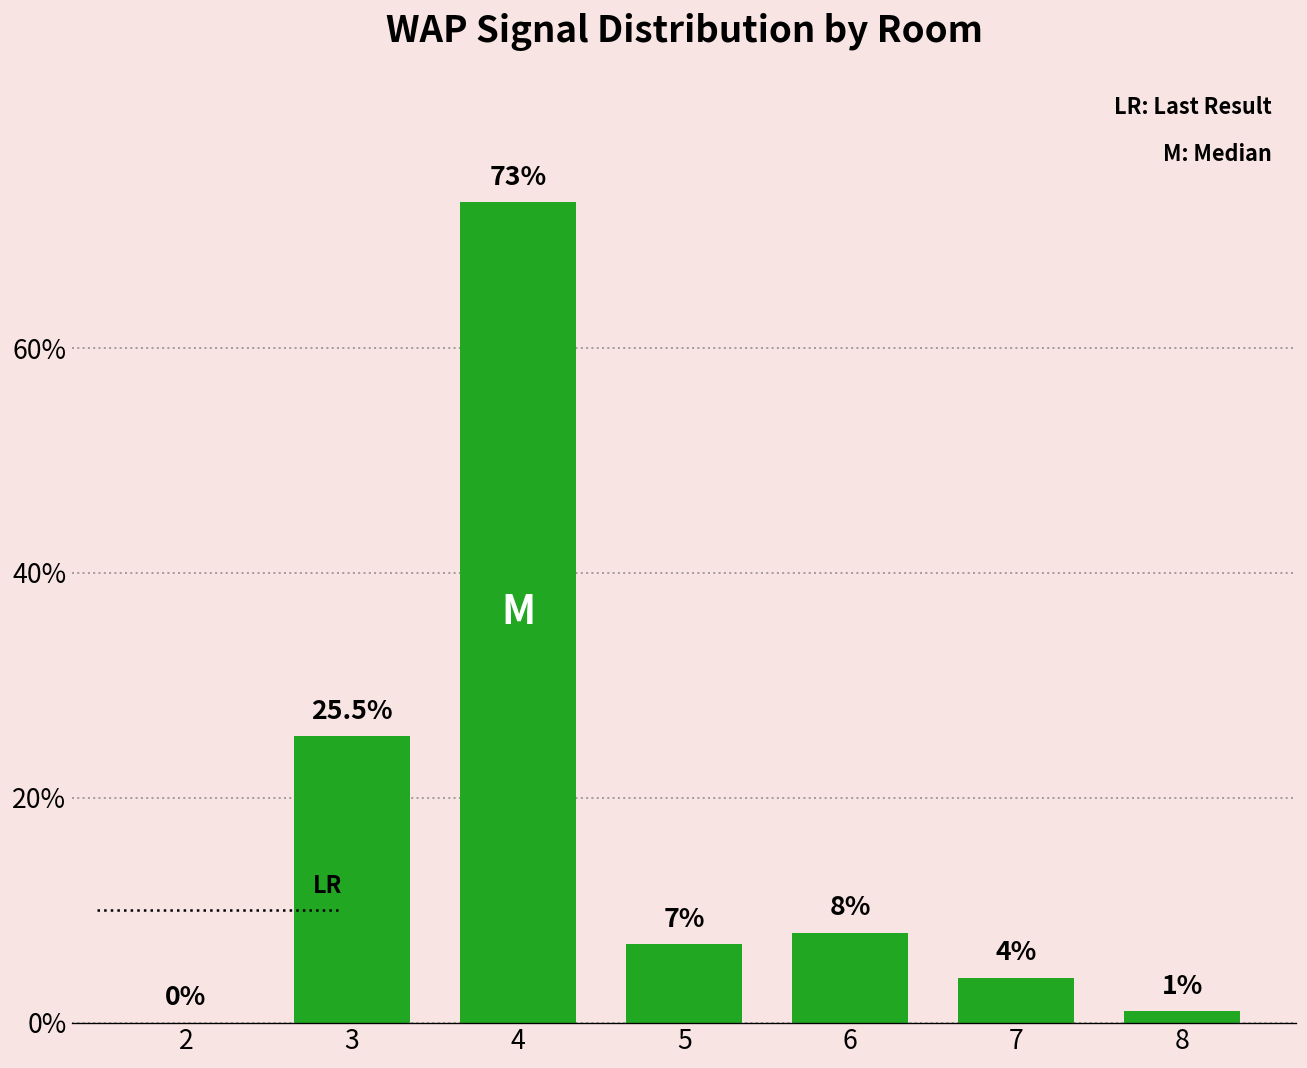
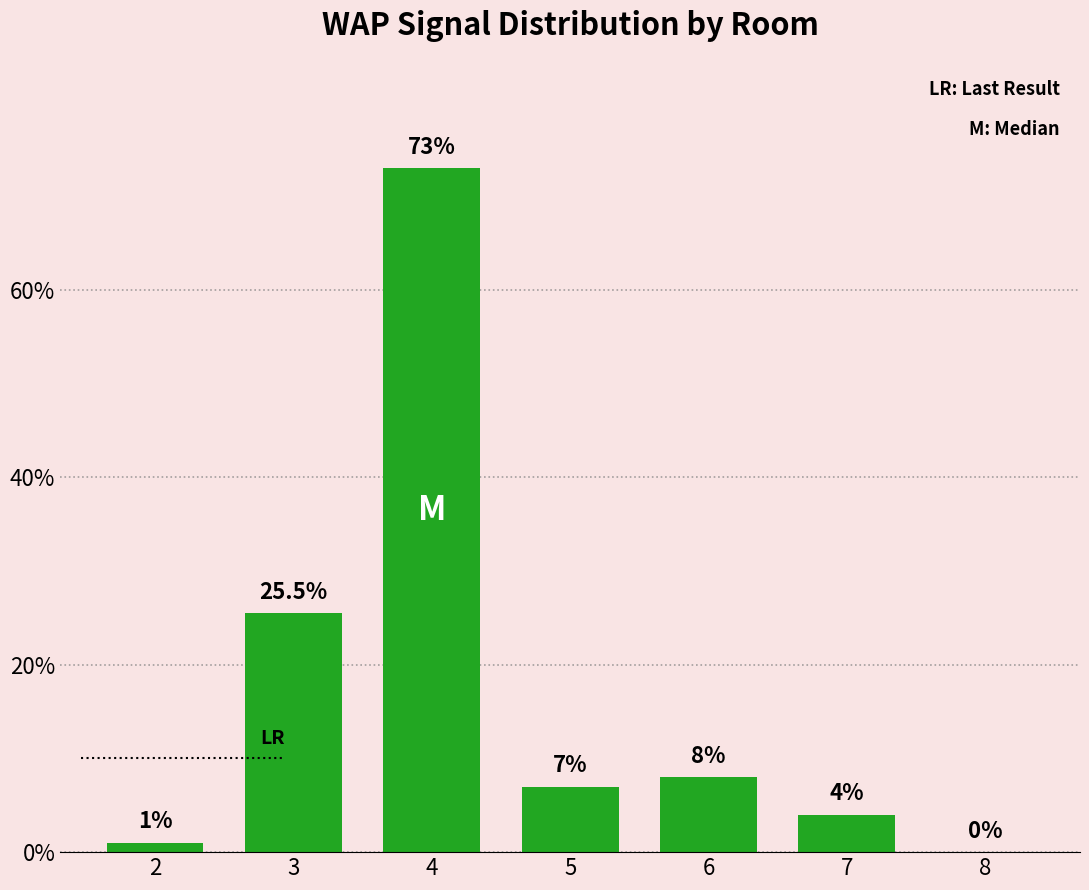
  {
-   "2": "0%",
+   "2": "1%",
    "3": "25.5%",
    "4": "73%",
    "5": "7%",
    "6": "8%",
    "7": "4%",
-   "8": "1%"
+   "8": "0%"
  }
